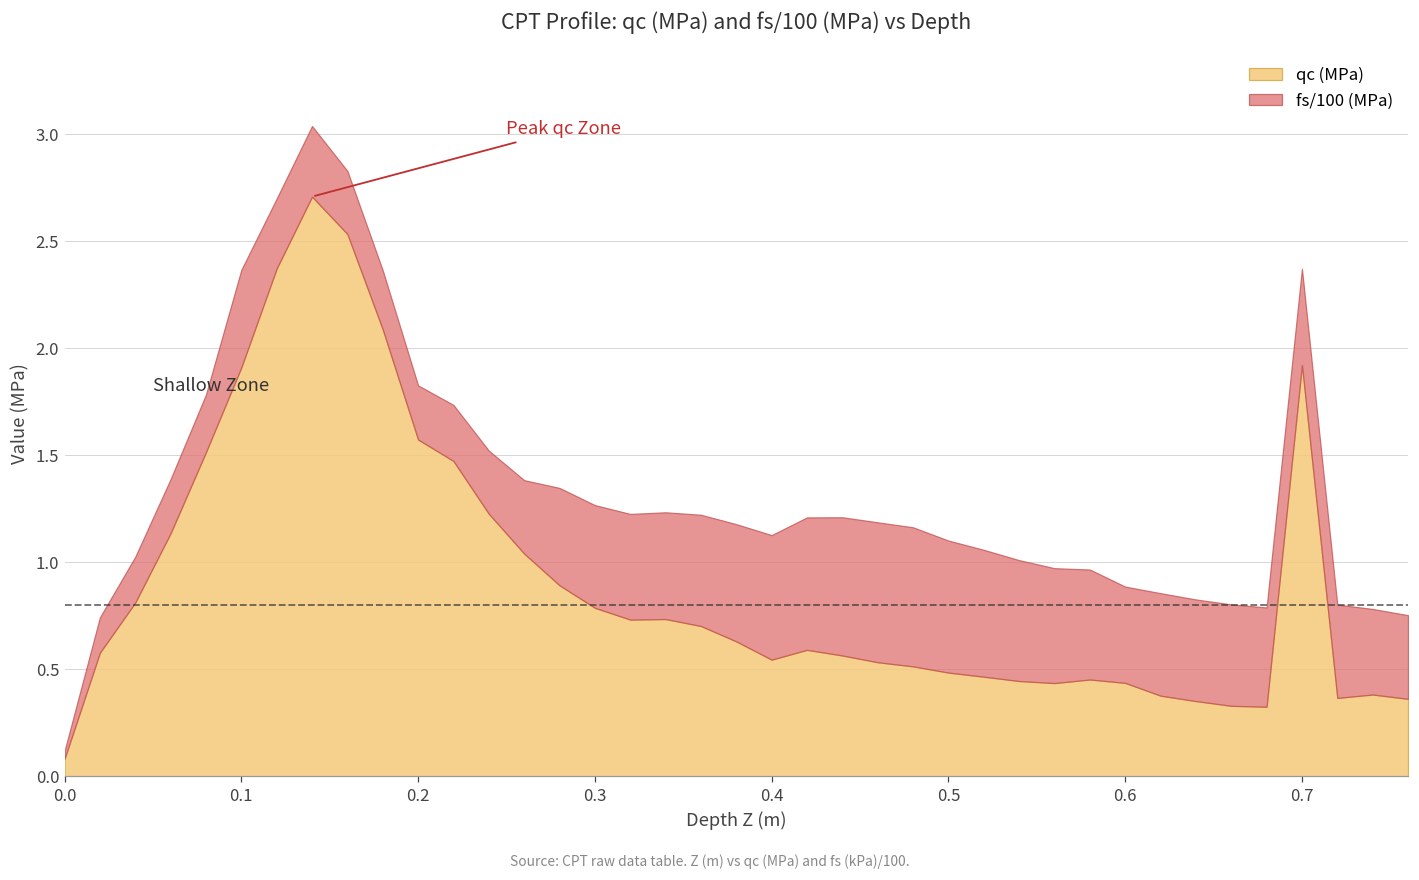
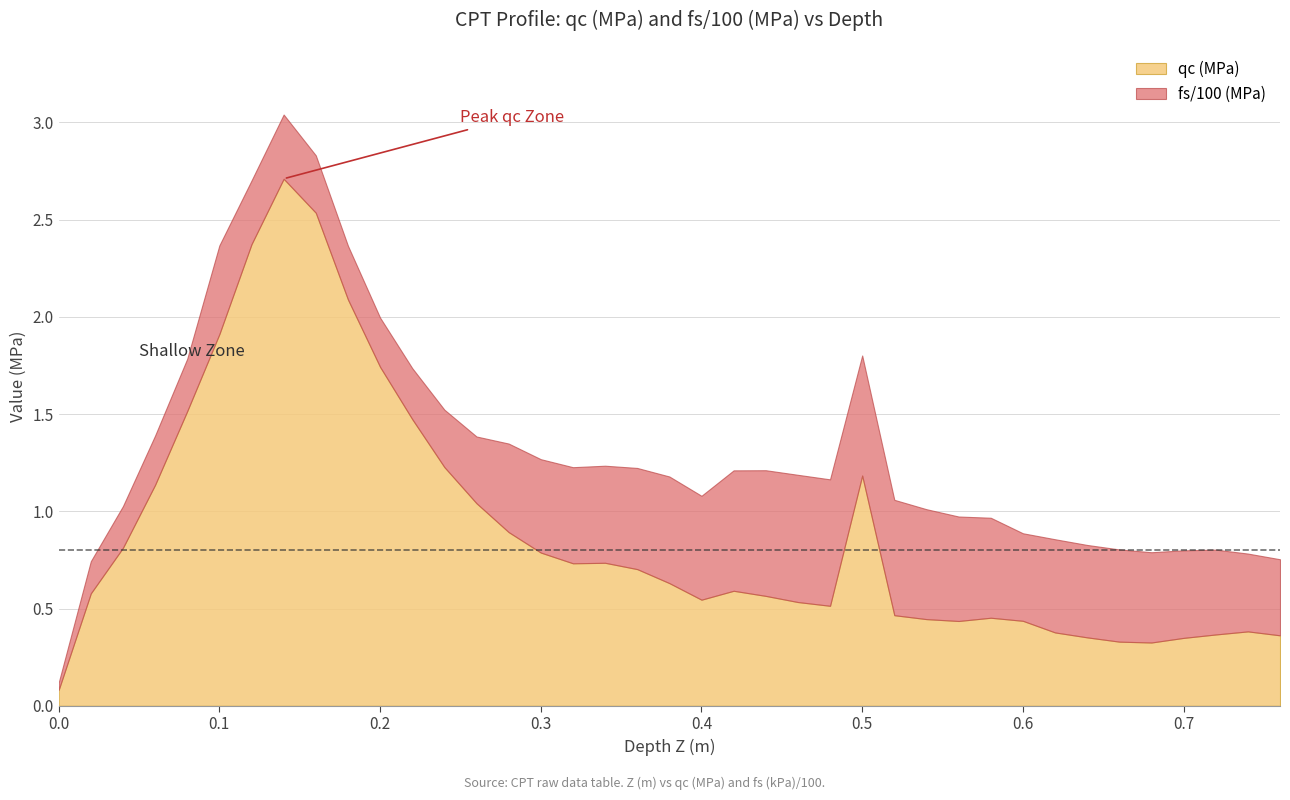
  {
    "qc (MPa)": {
      "0.0": 0.08,
      "0.1": 1.91,
-     "0.2": 1.57,
+     "0.2": 1.74,
      "0.3": 0.79,
      "0.4": 0.55,
-     "0.5": 0.49,
+     "0.5": 1.18,
      "0.6": 0.44,
-     "0.7": 1.92
+     "0.7": 0.35
    },
    "fs/100 (MPa)": {
      "0.0": 0.04,
      "0.1": 0.46,
      "0.2": 0.25,
      "0.3": 0.48,
-     "0.4": 0.58,
+     "0.4": 0.53,
      "0.5": 0.62,
      "0.6": 0.45,
      "0.7": 0.45
    }
  }
